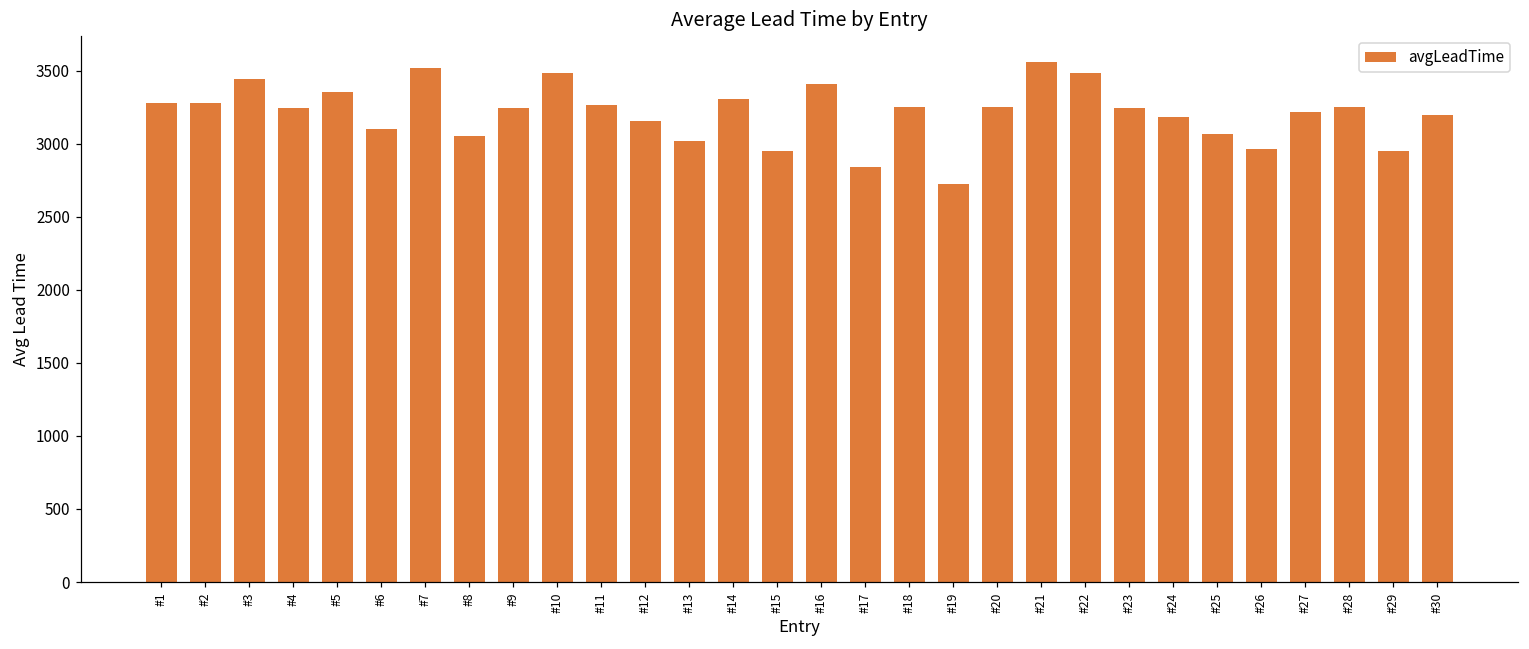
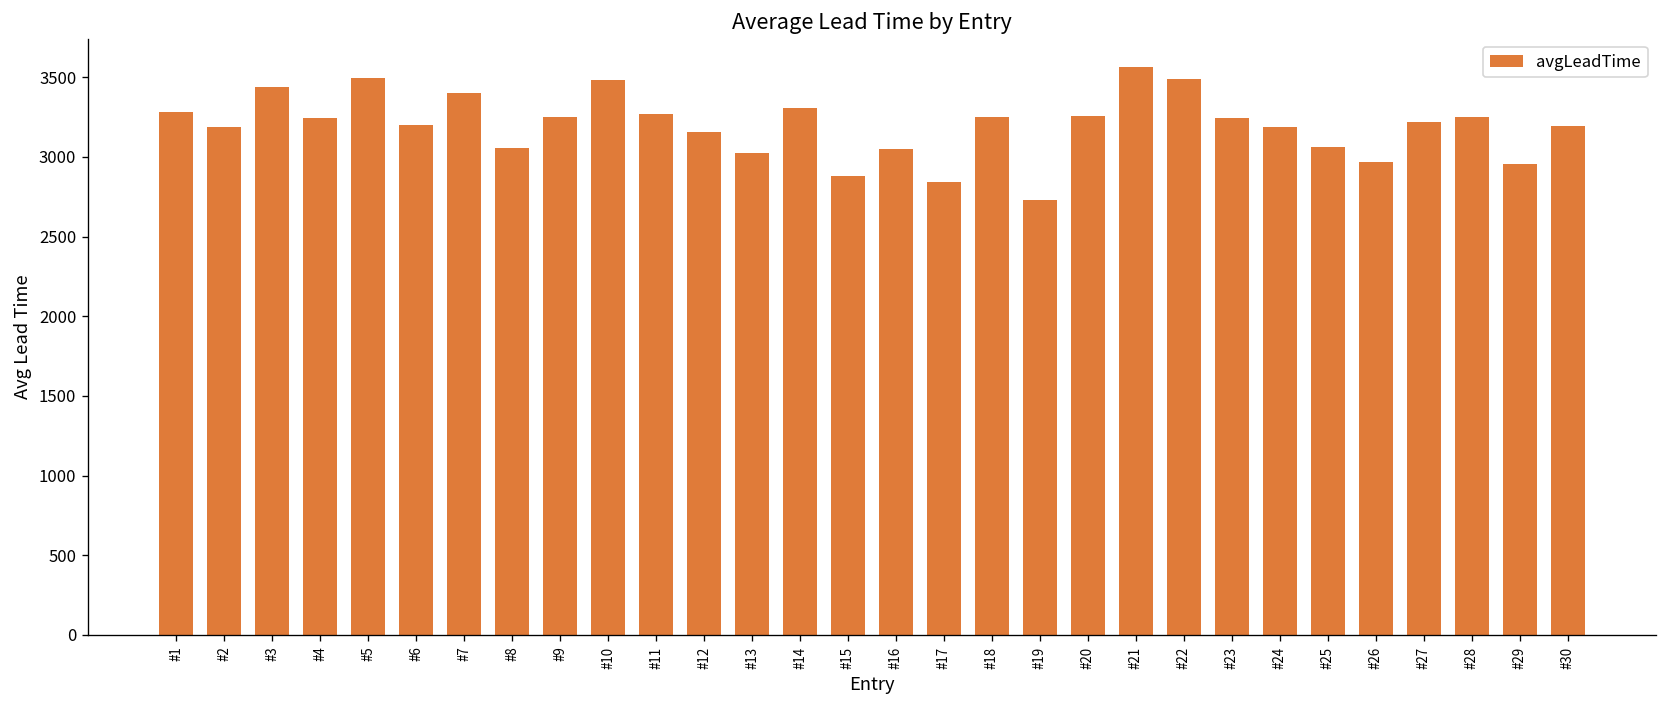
  {
    "#1": 3280,
-   "#2": 3280,
+   "#2": 3190,
    "#3": 3440,
    "#4": 3250,
-   "#5": 3360,
-   "#6": 3100,
-   "#7": 3520,
+   "#5": 3490,
+   "#6": 3200,
+   "#7": 3400,
    "#8": 3060,
    "#9": 3250,
    "#10": 3480,
    "#11": 3270,
    "#12": 3150,
    "#13": 3020,
    "#14": 3310,
-   "#15": 2950,
-   "#16": 3410,
+   "#15": 2880,
+   "#16": 3050,
    "#17": 2840,
    "#18": 3250,
    "#19": 2730,
    "#20": 3250,
    "#21": 3560,
    "#22": 3490,
    "#23": 3240,
    "#24": 3190,
    "#25": 3060,
    "#26": 2970,
    "#27": 3220,
    "#28": 3250,
    "#29": 2950,
    "#30": 3190
  }
